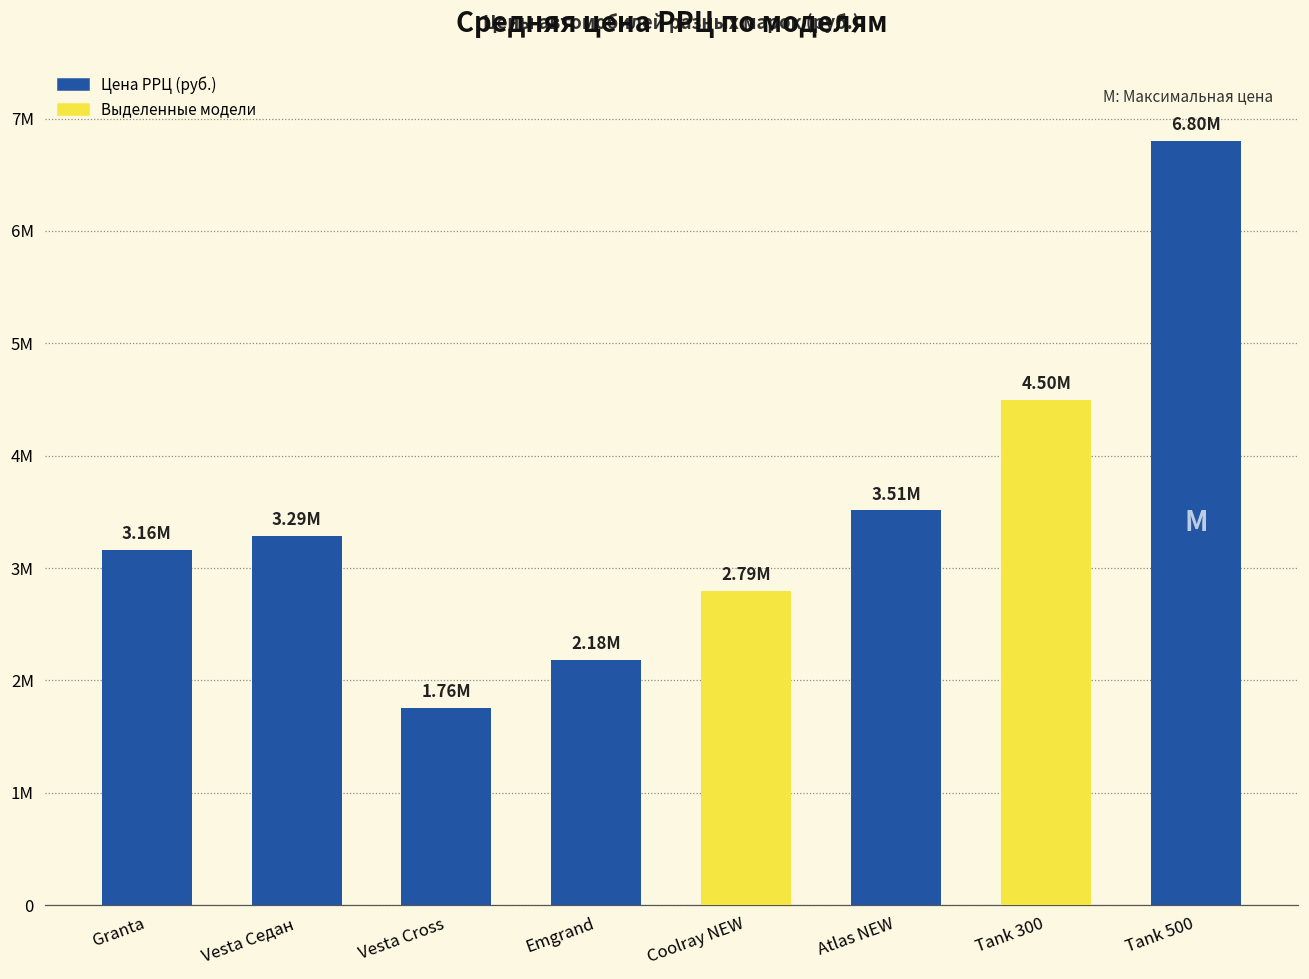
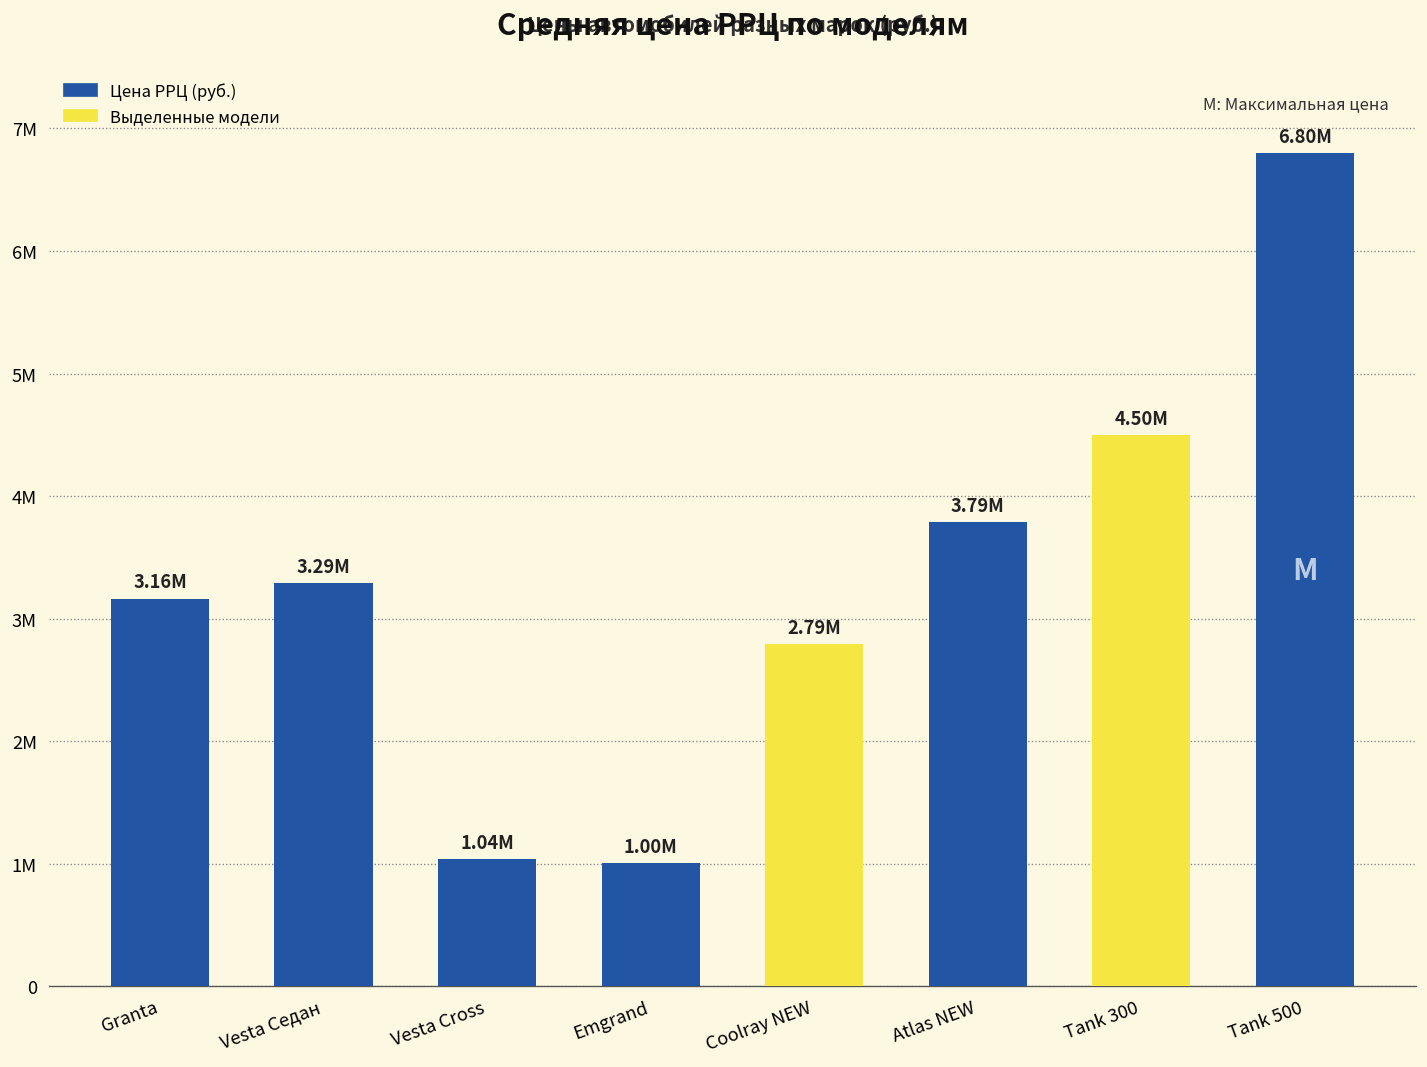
  {
    "Granta": "3.16M",
    "Vesta Седан": "3.29M",
-   "Vesta Cross": "1.76M",
-   "Emgrand": "2.18M",
+   "Vesta Cross": "1.04M",
+   "Emgrand": "1.00M",
    "Coolray NEW": "2.79M",
-   "Atlas NEW": "3.51M",
+   "Atlas NEW": "3.79M",
    "Tank 300": "4.50M",
    "Tank 500": "6.80M"
  }
